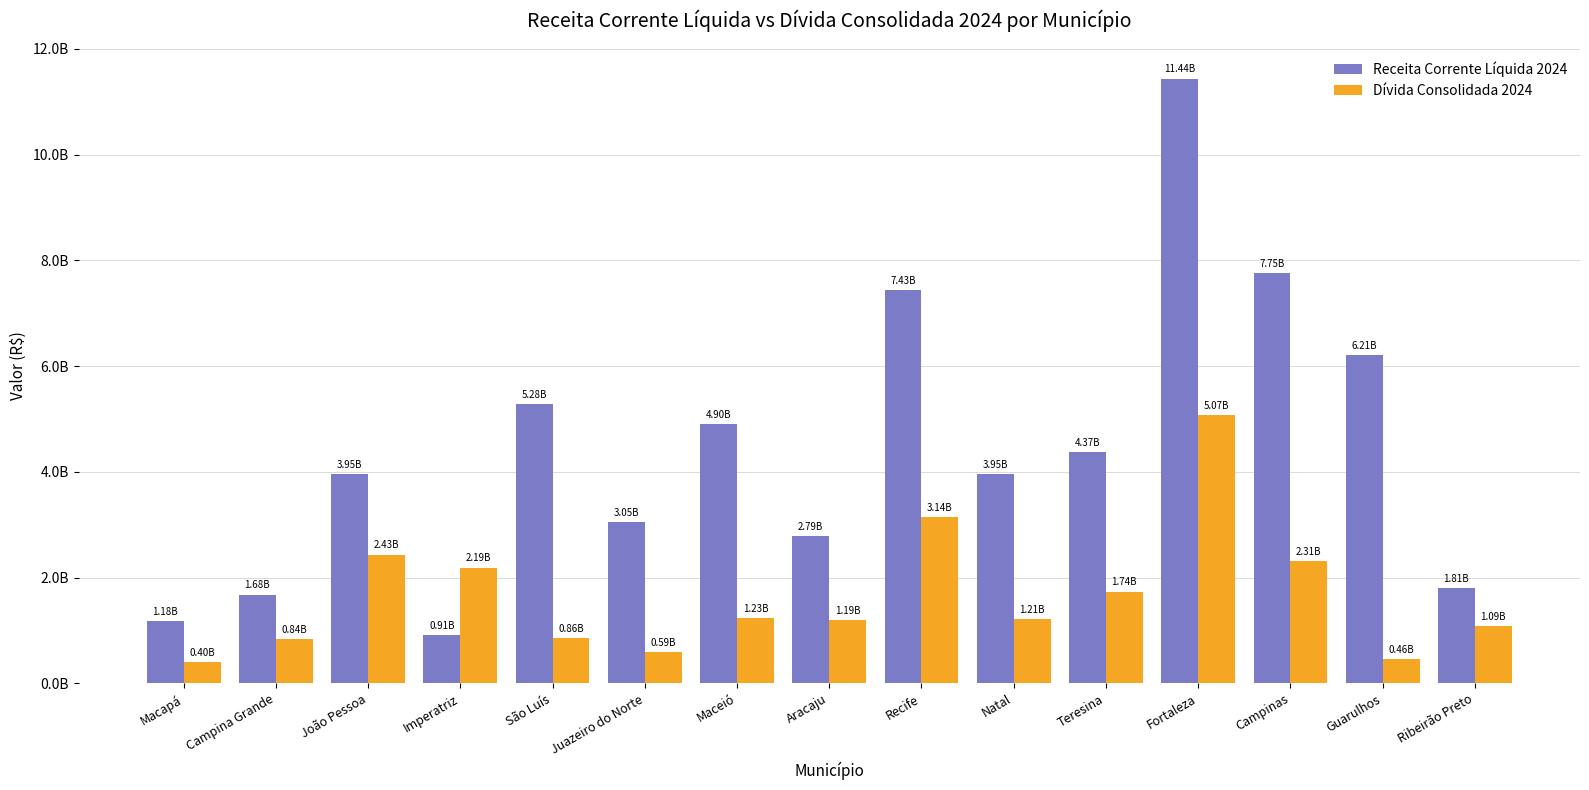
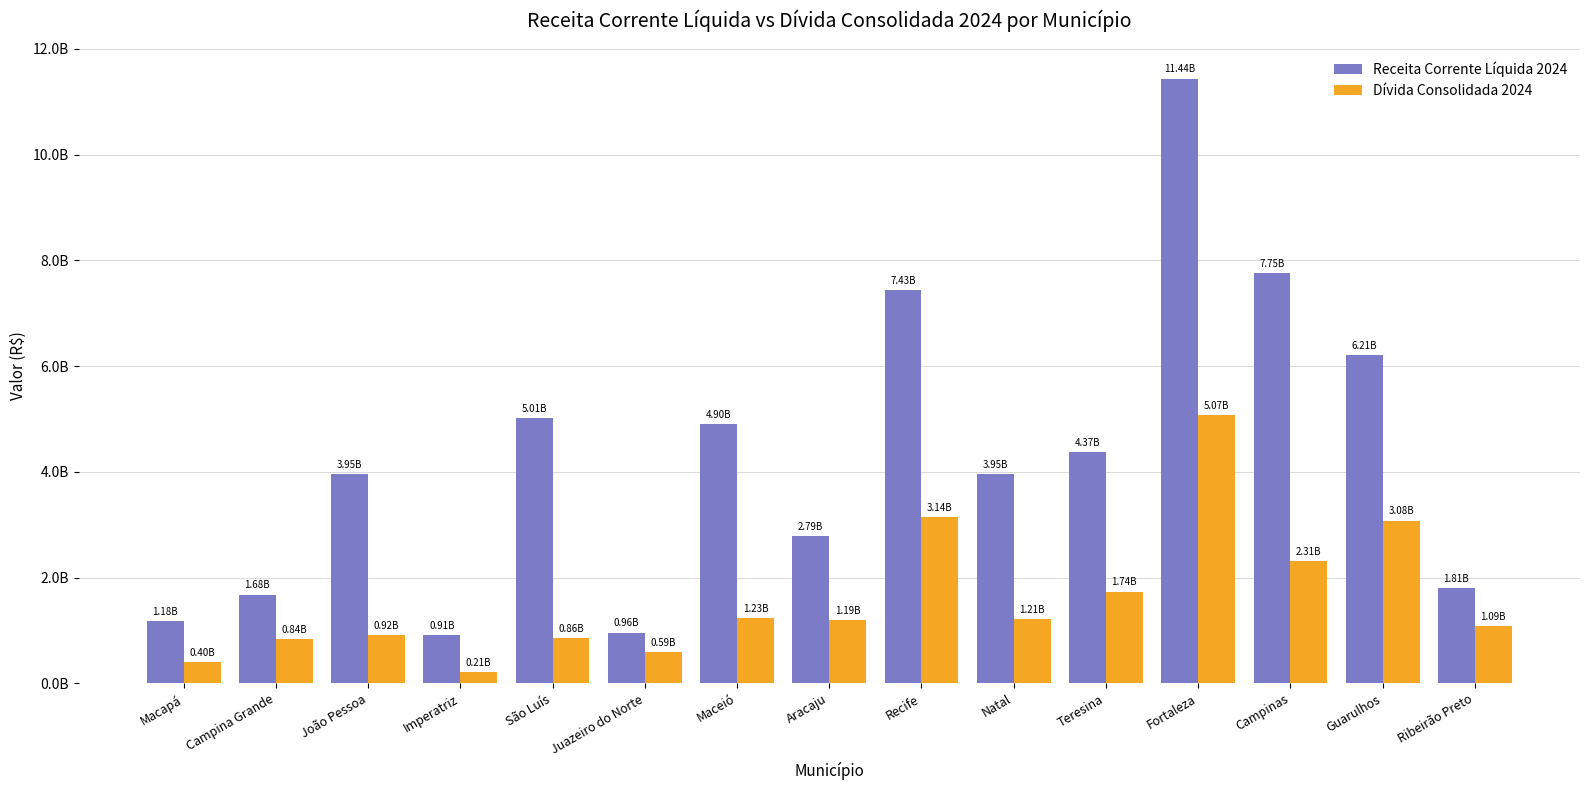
  {
    "Receita Corrente Líquida 2024": {
      "Macapá": "1.18B",
      "Campina Grande": "1.68B",
      "João Pessoa": "3.95B",
      "Imperatriz": "0.91B",
-     "São Luís": "5.28B",
-     "Juazeiro do Norte": "3.05B",
+     "São Luís": "5.01B",
+     "Juazeiro do Norte": "0.96B",
      "Maceió": "4.90B",
      "Aracaju": "2.79B",
      "Recife": "7.43B",
      "Natal": "3.95B",
      "Teresina": "4.37B",
      "Fortaleza": "11.44B",
      "Campinas": "7.75B",
      "Guarulhos": "6.21B",
      "Ribeirão Preto": "1.81B"
    },
    "Dívida Consolidada 2024": {
      "Macapá": "0.40B",
      "Campina Grande": "0.84B",
-     "João Pessoa": "2.43B",
-     "Imperatriz": "2.19B",
+     "João Pessoa": "0.92B",
+     "Imperatriz": "0.21B",
      "São Luís": "0.86B",
      "Juazeiro do Norte": "0.59B",
      "Maceió": "1.23B",
      "Aracaju": "1.19B",
      "Recife": "3.14B",
      "Natal": "1.21B",
      "Teresina": "1.74B",
      "Fortaleza": "5.07B",
      "Campinas": "2.31B",
-     "Guarulhos": "0.46B",
+     "Guarulhos": "3.08B",
      "Ribeirão Preto": "1.09B"
    }
  }
